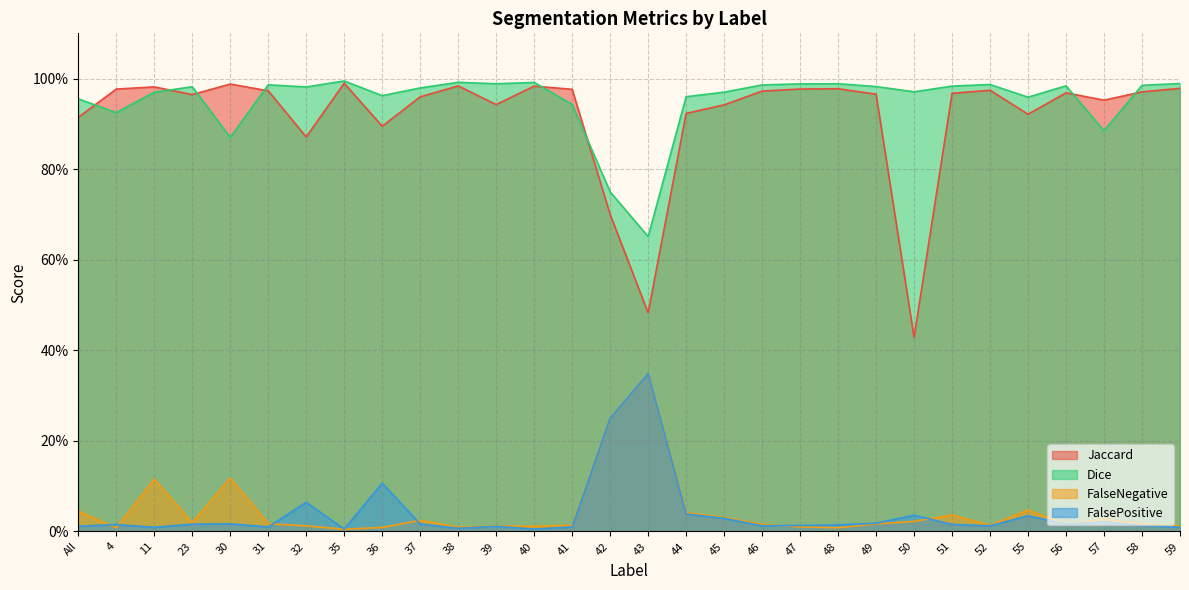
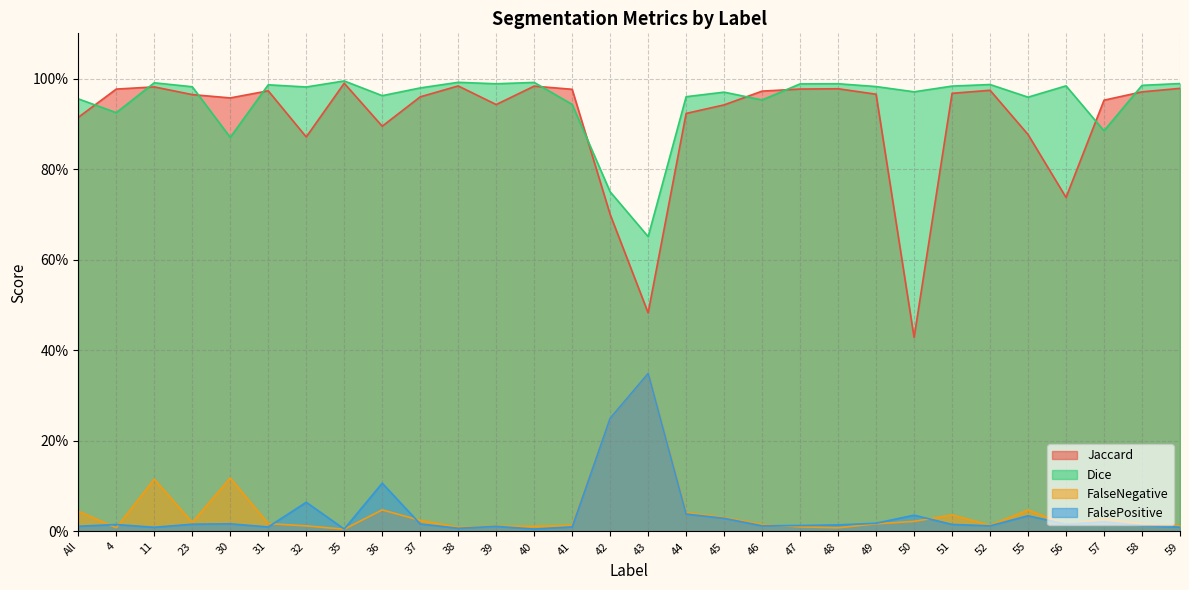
  {
    "Jaccard": {
      "All": "91%",
      "4": "98%",
      "11": "98%",
      "23": "96%",
-     "30": "99%",
+     "30": "96%",
      "31": "97%",
      "32": "87%",
      "36": "89%",
      "37": "96%",
      "38": "98%",
      "39": "94%",
      "40": "98%",
      "41": "98%",
      "42": "70%",
      "43": "48%",
      "44": "92%",
      "45": "94%",
      "46": "97%",
      "47": "98%",
      "48": "98%",
      "49": "97%",
      "50": "43%",
      "51": "97%",
      "52": "97%",
-     "55": "92%",
-     "56": "97%",
+     "55": "88%",
+     "56": "74%",
      "57": "95%",
      "58": "97%",
      "59": "98%"
    },
    "Dice": {
      "All": "96%",
      "4": "92%",
-     "11": "97%",
+     "11": "99%",
      "23": "98%",
      "30": "87%",
      "31": "99%",
      "32": "98%",
      "36": "96%",
      "37": "98%",
      "38": "99%",
      "39": "99%",
      "40": "99%",
      "41": "94%",
      "42": "75%",
      "43": "65%",
      "44": "96%",
      "45": "97%",
-     "46": "99%",
+     "46": "95%",
      "47": "99%",
      "48": "99%",
      "49": "98%",
      "50": "97%",
      "51": "98%",
      "52": "99%",
      "55": "96%",
      "56": "98%",
      "57": "88%",
      "58": "99%",
      "59": "99%"
    },
    "FalseNegative": {
      "All": "4%",
      "4": "1%",
      "11": "12%",
      "30": "12%",
      "31": "2%",
      "32": "1%",
-     "36": "1%",
+     "36": "5%",
      "37": "2%",
      "40": "1%",
      "48": "1%",
      "50": "2%",
      "51": "4%",
      "55": "5%"
    },
    "FalsePositive": {
      "All": "1%",
      "4": "2%",
      "11": "1%",
      "30": "2%",
      "31": "1%",
      "32": "6%",
      "36": "11%",
      "37": "2%",
      "40": "1%",
      "48": "1%",
      "50": "4%",
      "51": "2%",
      "55": "3%"
    }
  }
